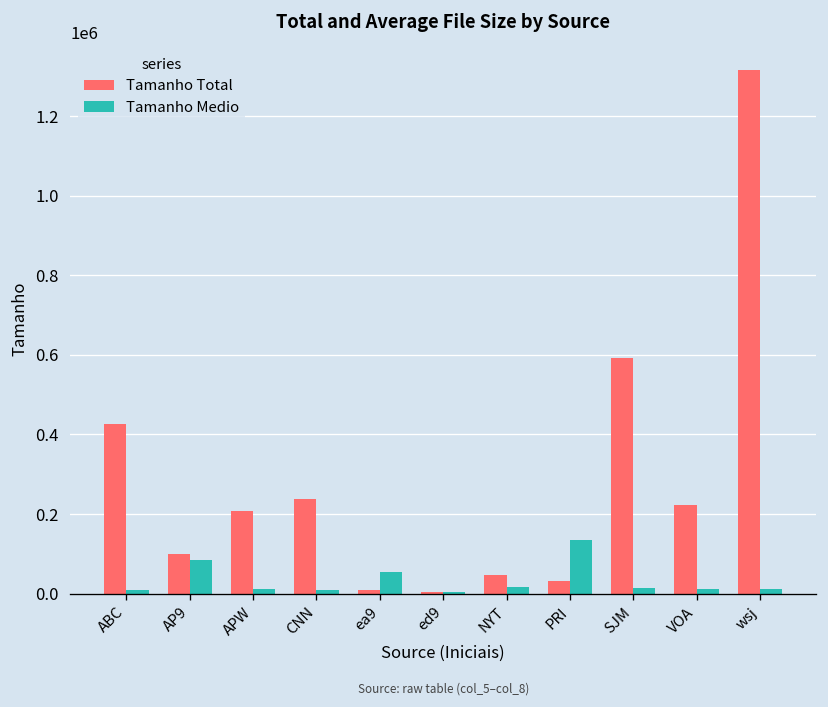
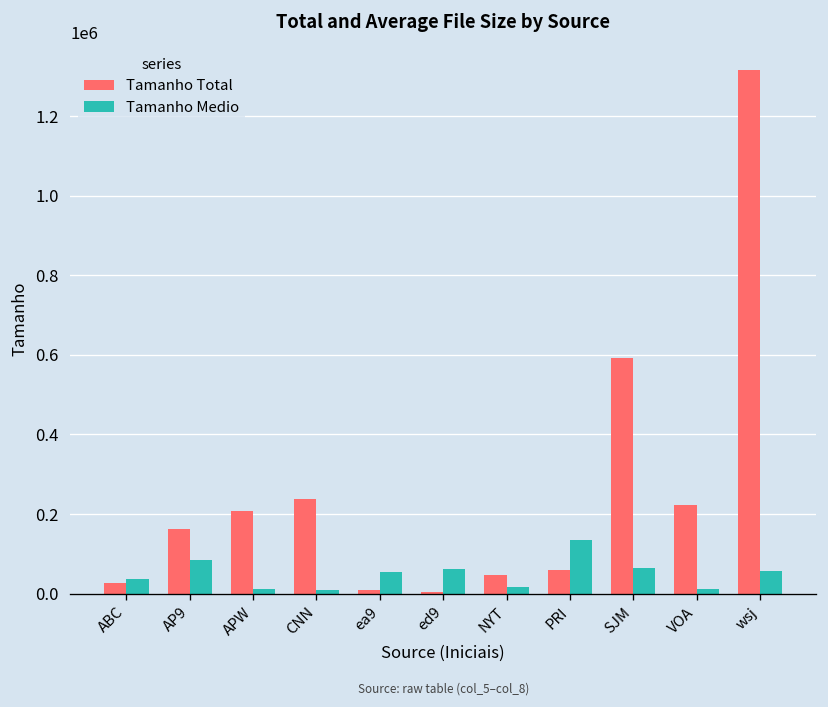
  {
    "Tamanho Total": {
-     "ABC": 430000,
-     "AP9": 100000,
+     "ABC": 30000,
+     "AP9": 160000,
      "APW": 210000,
      "CNN": 240000,
      "ea9": 10000,
      "NYT": 50000,
-     "PRI": 30000,
+     "PRI": 60000,
      "SJM": 590000,
      "VOA": 220000,
      "wsj": 1320000
    },
    "Tamanho Medio": {
-     "ABC": 10000,
+     "ABC": 40000,
      "AP9": 90000,
      "APW": 10000,
      "CNN": 10000,
      "ea9": 50000,
-     "ed9": 0,
+     "ed9": 60000,
      "NYT": 20000,
      "PRI": 130000,
-     "SJM": 10000,
+     "SJM": 60000,
      "VOA": 10000,
-     "wsj": 10000
+     "wsj": 60000
    }
  }
